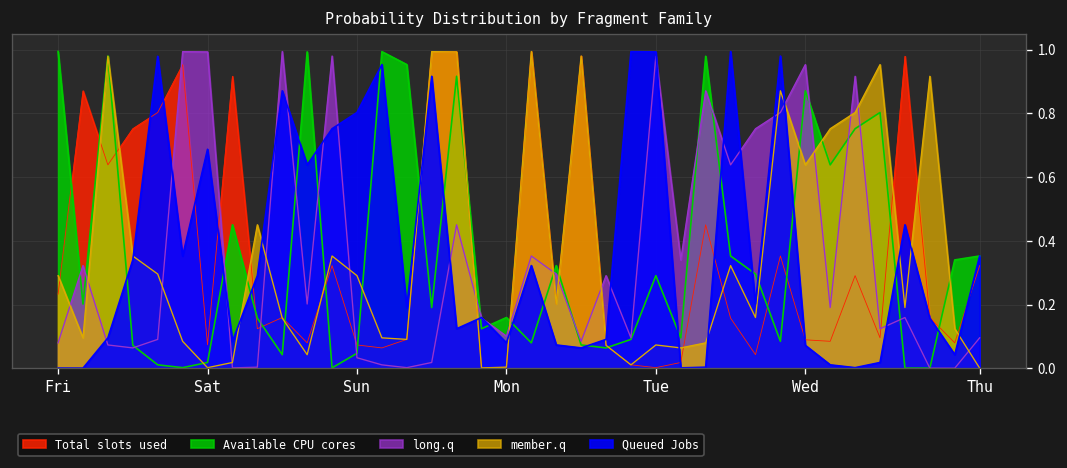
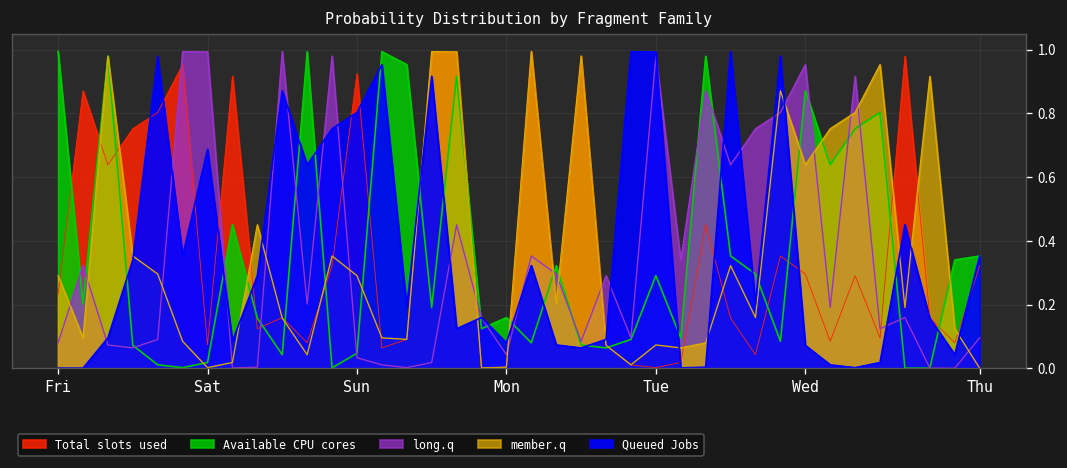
  {
    "Total slots used": {
      "Fri": 0.23,
      "Sat": 0.07,
-     "Sun": 0.07,
+     "Sun": 0.92,
      "Tue": 0.00,
-     "Wed": 0.09,
+     "Wed": 0.30,
      "Thu": 0.32
    },
    "Available CPU cores": {
      "Fri": 0.99,
      "Sat": 0.02,
      "Sun": 0.05,
      "Mon": 0.16,
      "Tue": 0.29,
      "Wed": 0.87
    },
    "long.q": {
      "Fri": 0.08,
      "Sat": 0.99,
      "Sun": 0.03,
-     "Mon": 0.10,
+     "Mon": 0.04,
      "Tue": 0.98,
      "Wed": 0.95,
      "Thu": 0.10
    },
    "member.q": {
      "Fri": 0.29,
      "Sat": 0.00,
      "Sun": 0.29,
      "Tue": 0.07,
      "Wed": 0.64,
      "Thu": 0.00
    },
    "Queued Jobs": {
      "Fri": 0.00,
      "Sat": 0.69,
      "Sun": 0.80,
      "Mon": 0.08,
      "Tue": 0.99,
      "Wed": 0.07
    }
  }
